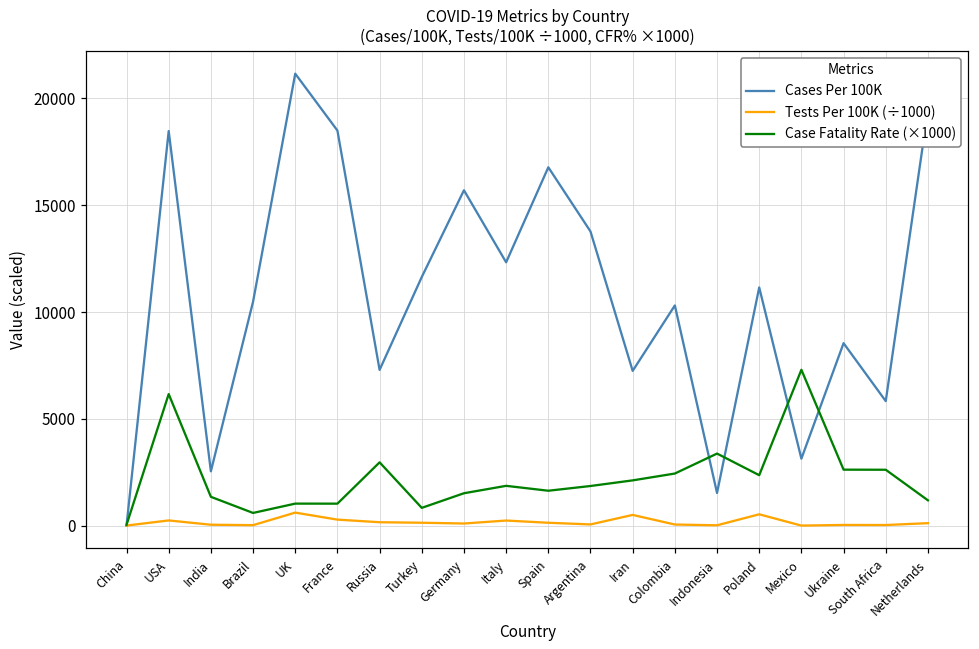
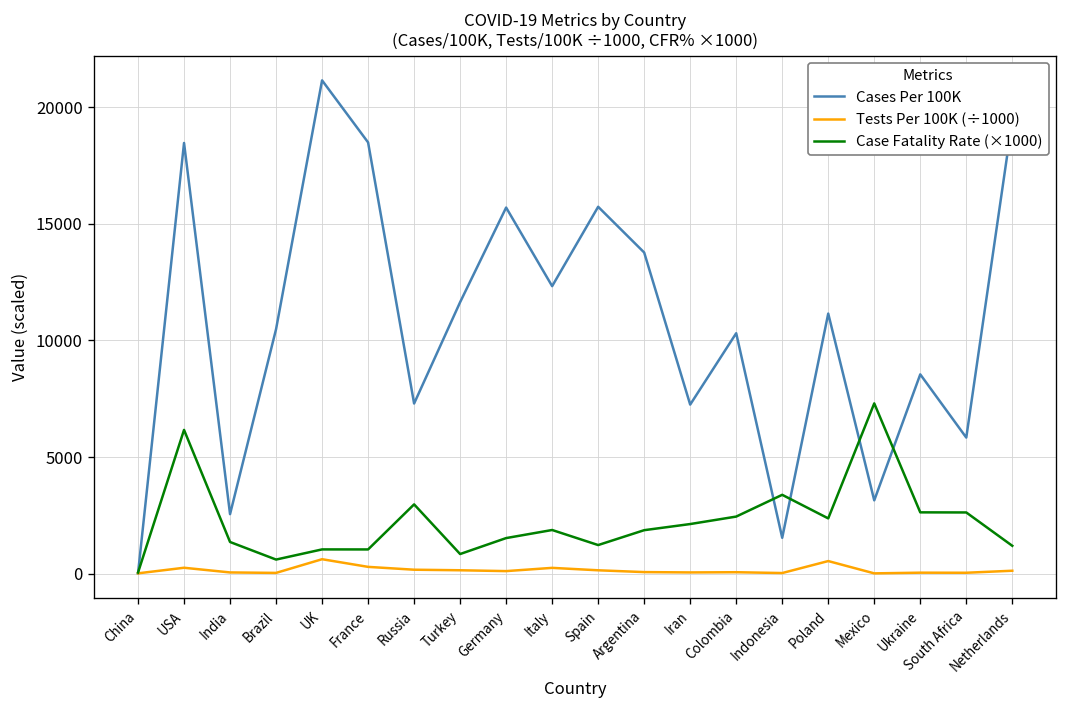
  {
    "Cases Per 100K": {
      "USA": 18500,
      "India": 2500,
      "Brazil": 10500,
      "UK": 21200,
      "France": 18500,
      "Russia": 7300,
      "Turkey": 11600,
      "Germany": 15700,
      "Italy": 12300,
-     "Spain": 16800,
+     "Spain": 15700,
      "Argentina": 13800,
      "Iran": 7200,
      "Colombia": 10300,
      "Indonesia": 1500,
      "Poland": 11200,
      "Mexico": 3100,
      "Ukraine": 8500,
      "South Africa": 5800
    },
    "Tests Per 100K (÷1000)": {
      "USA": 300,
      "India": 0,
      "Brazil": 0,
      "UK": 600,
      "France": 300,
      "Russia": 200,
      "Turkey": 100,
      "Germany": 100,
      "Italy": 200,
      "Spain": 100,
      "Argentina": 100,
-     "Iran": 500,
+     "Iran": 0,
      "Colombia": 100,
      "Indonesia": 0,
      "Poland": 500,
      "Mexico": 0,
      "Ukraine": 0,
      "South Africa": 0,
      "Netherlands": 100
    },
    "Case Fatality Rate (×1000)": {
      "USA": 6200,
      "India": 1400,
      "Brazil": 600,
      "UK": 1000,
      "France": 1000,
      "Russia": 3000,
      "Turkey": 800,
      "Germany": 1500,
      "Italy": 1900,
-     "Spain": 1600,
+     "Spain": 1200,
      "Argentina": 1900,
      "Iran": 2100,
      "Colombia": 2400,
      "Indonesia": 3400,
      "Poland": 2400,
      "Mexico": 7300,
      "Ukraine": 2600,
      "South Africa": 2600,
      "Netherlands": 1200
    }
  }
